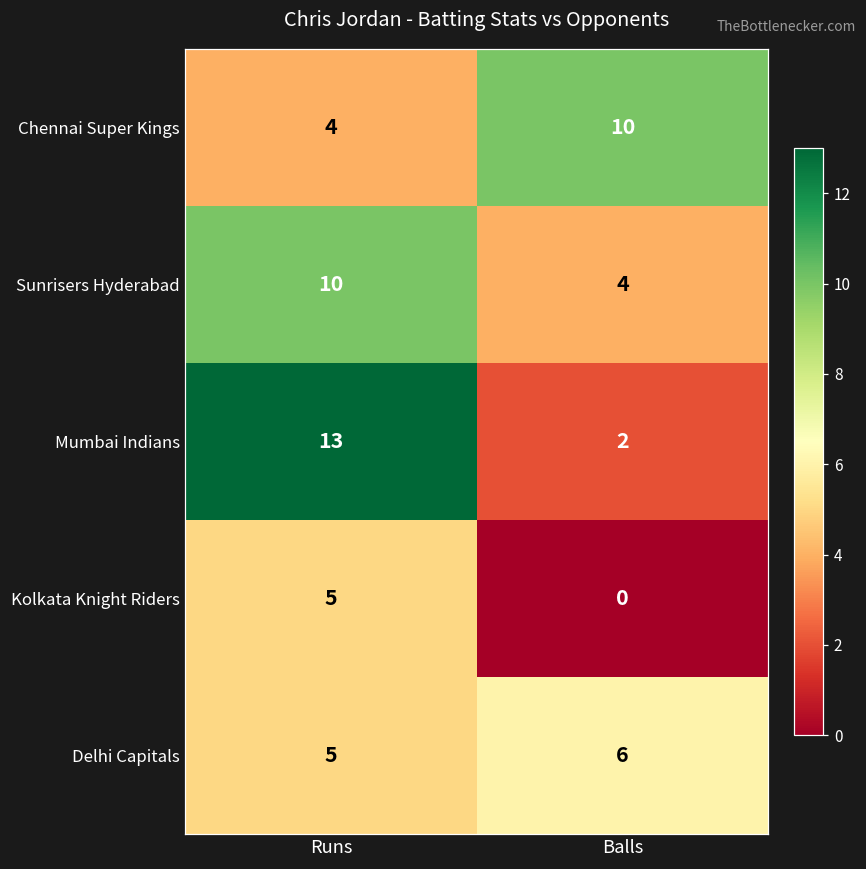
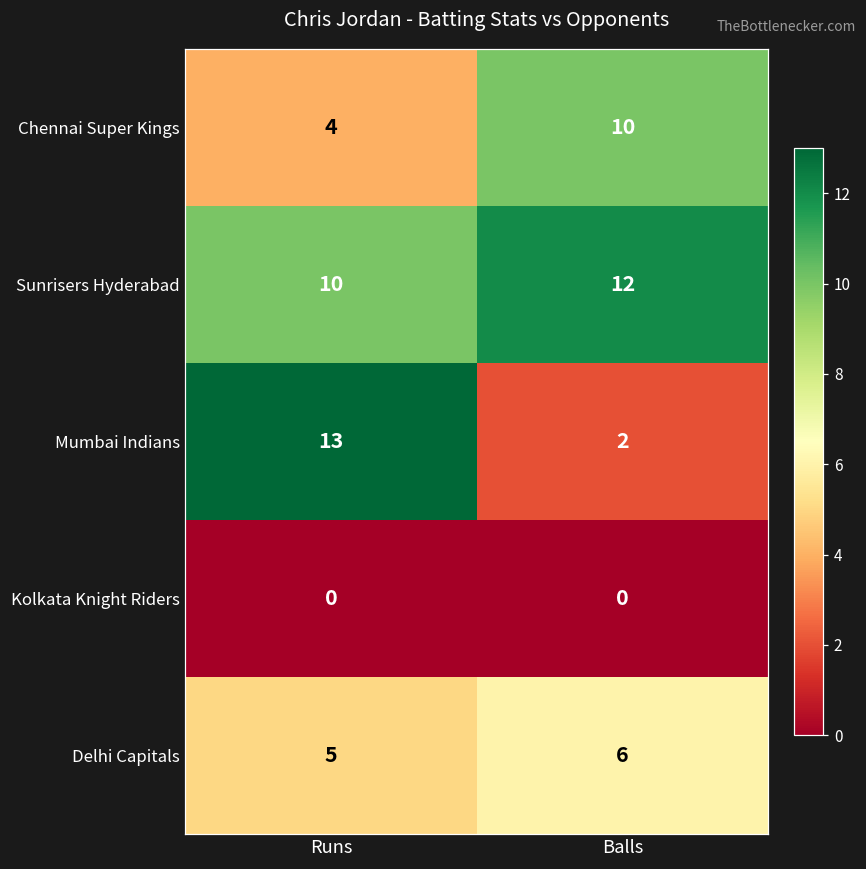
  {
    "Chennai Super Kings": {
      "Runs": 4,
      "Balls": 10
    },
    "Sunrisers Hyderabad": {
      "Runs": 10,
-     "Balls": 4
+     "Balls": 12
    },
    "Mumbai Indians": {
      "Runs": 13,
      "Balls": 2
    },
    "Kolkata Knight Riders": {
-     "Runs": 5,
+     "Runs": 0,
      "Balls": 0
    },
    "Delhi Capitals": {
      "Runs": 5,
      "Balls": 6
    }
  }
